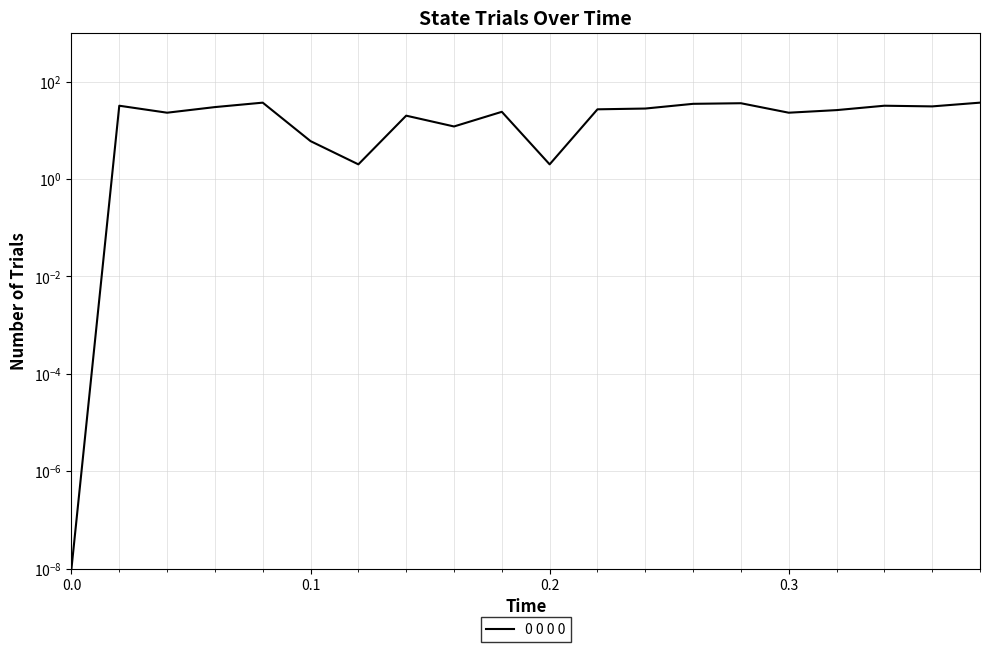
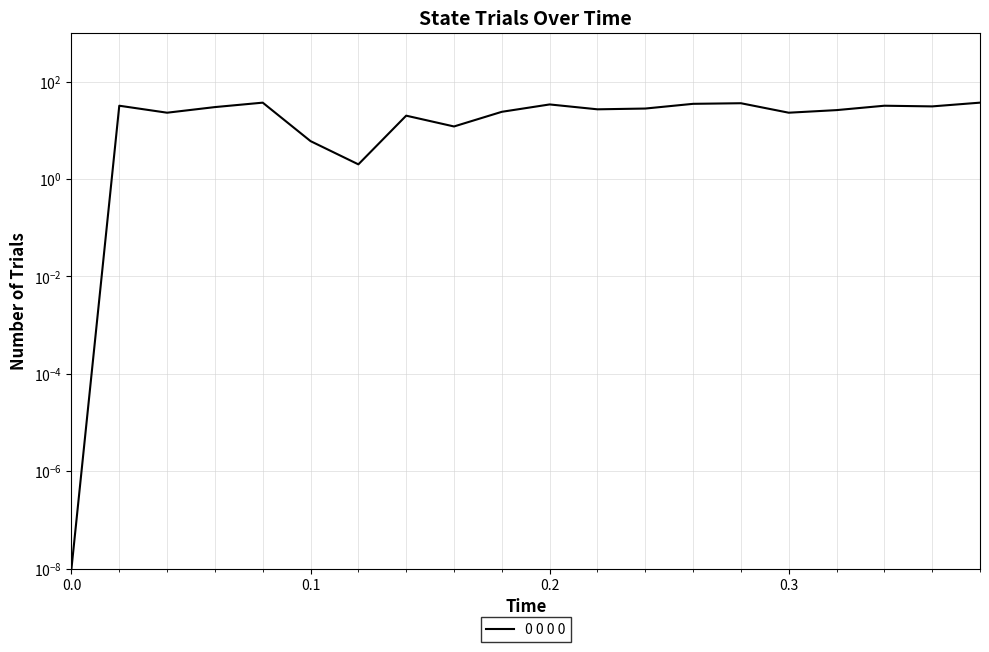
  {
    "0.0": 0.000000010,
    "0.1": 6,
-   "0.2": 2.0,
+   "0.2": 30,
    "0.3": 20
  }
